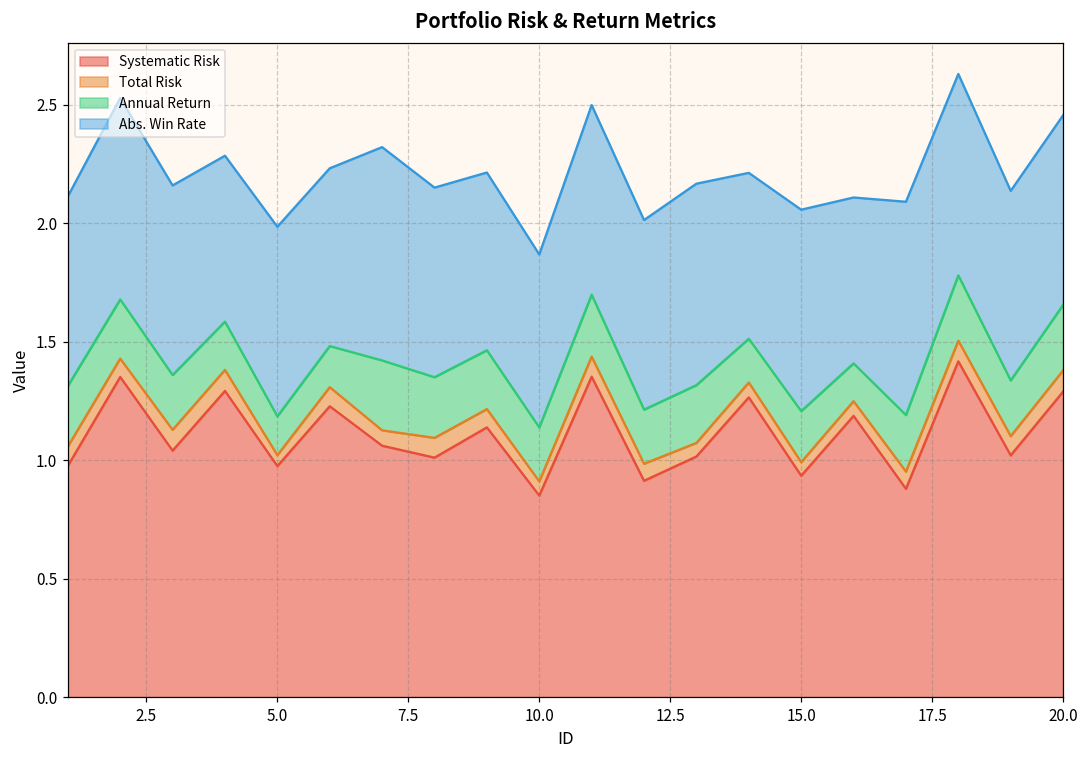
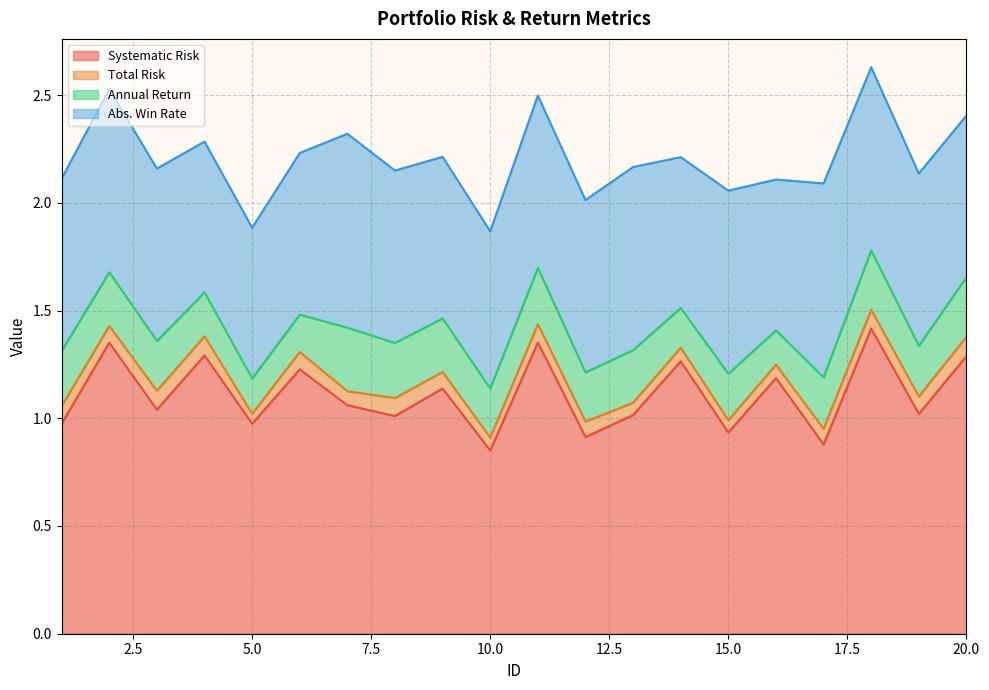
  {
    "Annual Return": {
      "5.0": 0.16,
      "10.0": 0.23,
      "15.0": 0.22,
      "20.0": 0.28
    },
    "Abs. Win Rate": {
-     "5.0": 0.8,
+     "5.0": 0.7,
      "10.0": 0.73,
      "15.0": 0.85,
-     "20.0": 0.80
+     "20.0": 0.75
    }
  }
